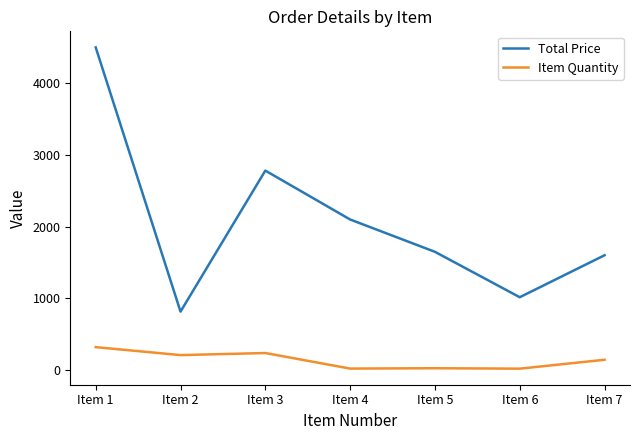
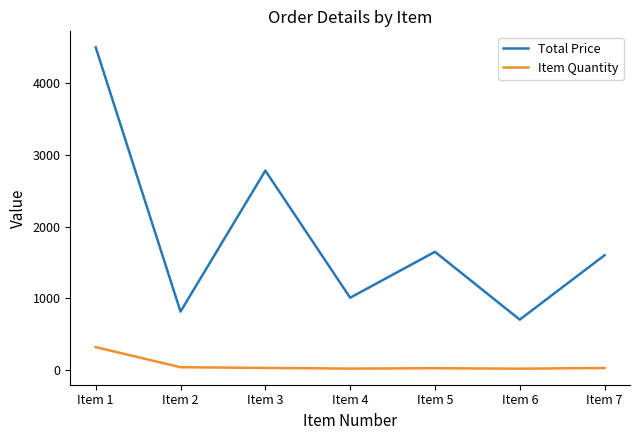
  {
    "Total Price": {
      "Item 1": 4500,
      "Item 2": 800,
      "Item 3": 2800,
-     "Item 4": 2100,
+     "Item 4": 1000,
      "Item 5": 1600,
-     "Item 6": 1000,
+     "Item 6": 700,
      "Item 7": 1600
    },
    "Item Quantity": {
      "Item 1": 300,
-     "Item 2": 200,
-     "Item 3": 200,
+     "Item 2": 0,
+     "Item 3": 0,
      "Item 4": 0,
      "Item 5": 0,
      "Item 6": 0,
-     "Item 7": 100
+     "Item 7": 0
    }
  }
